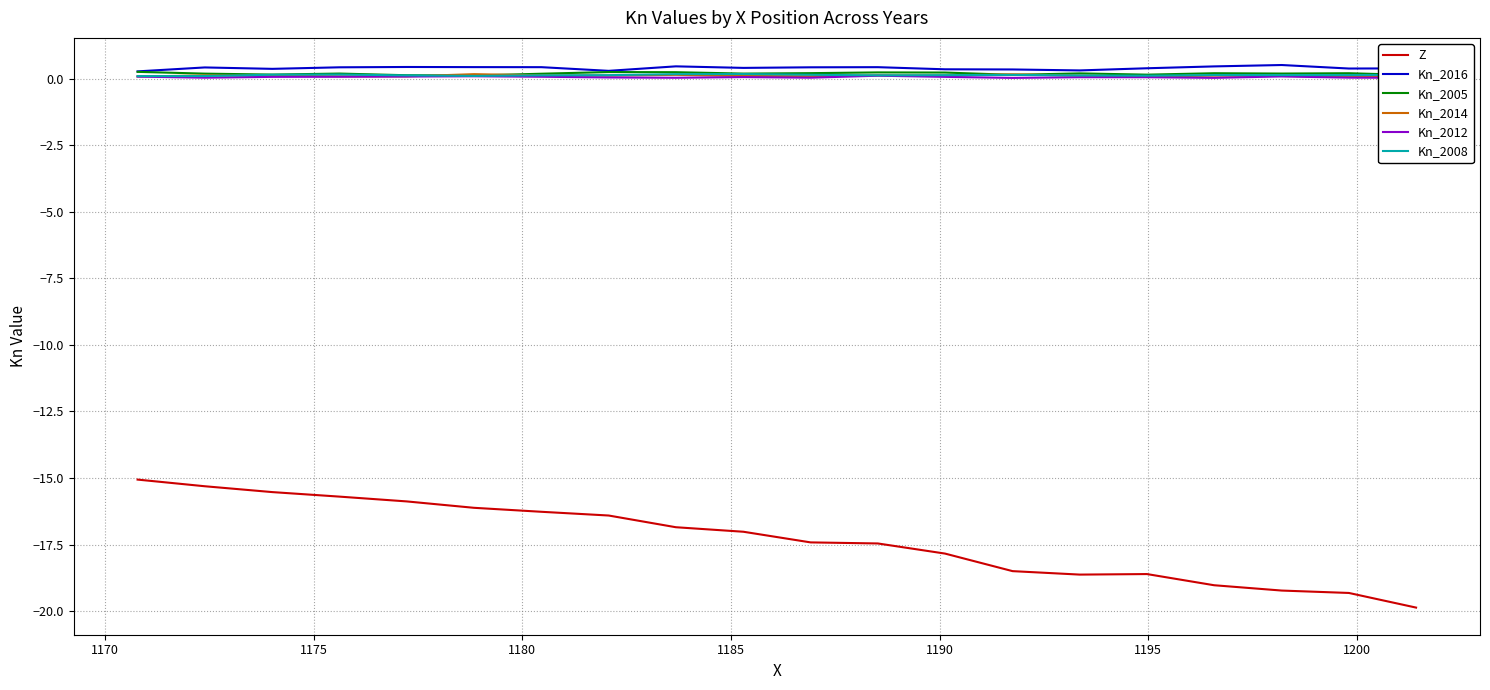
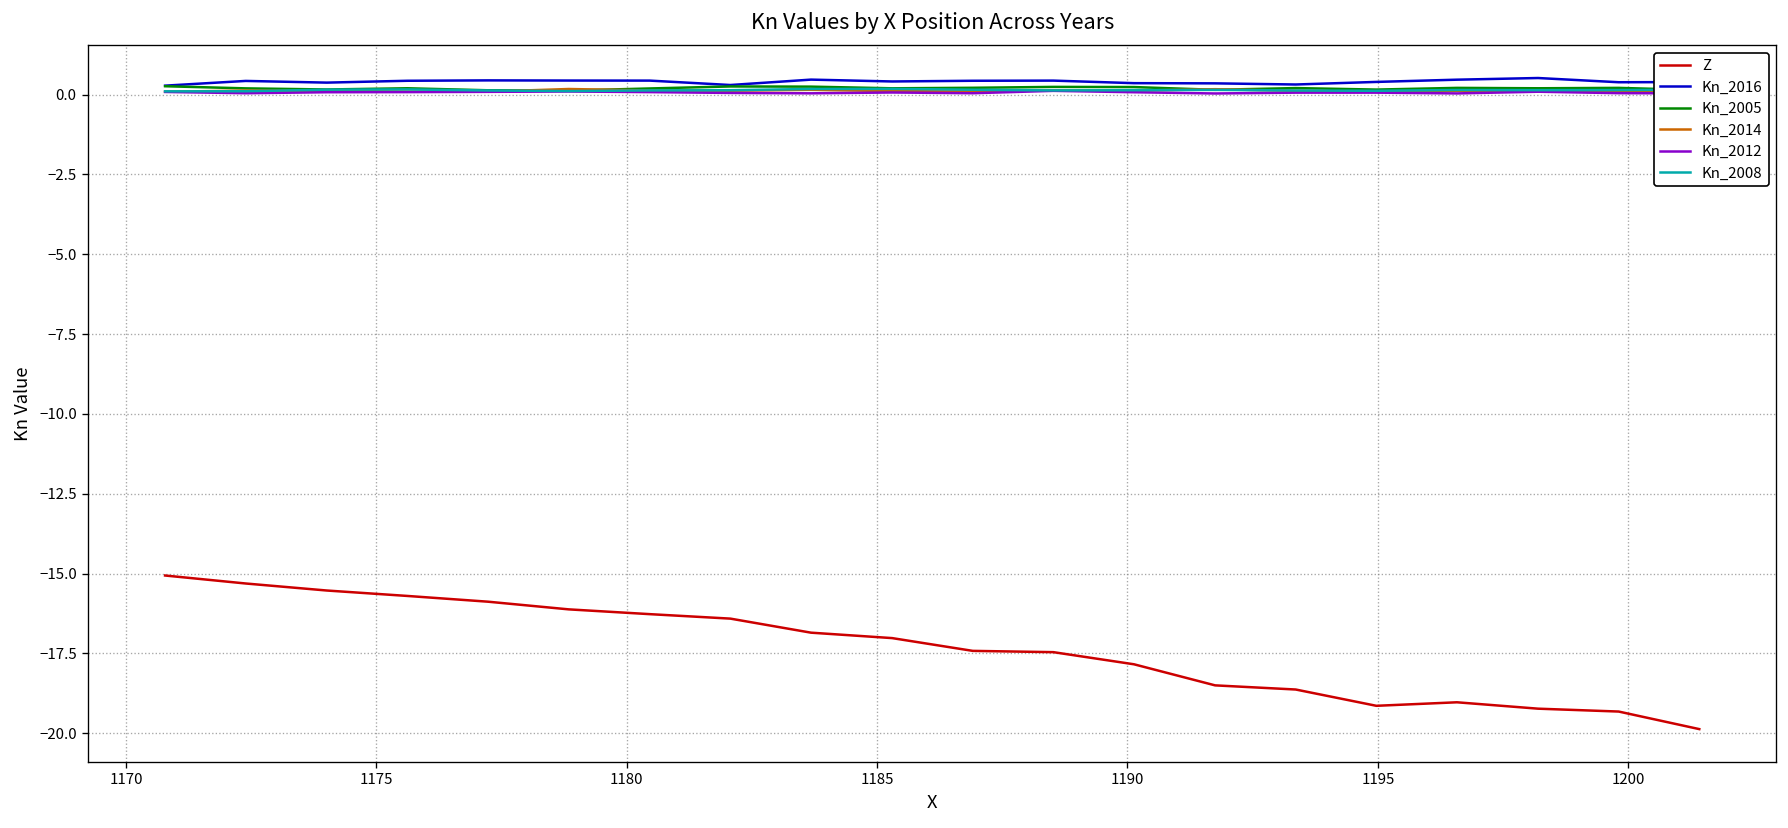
  {
    "Z": {
-     "1195": -18.6
+     "1195": -19.1
    },
    "Kn_2016": {
      "1195": 0.4
    }
  }
